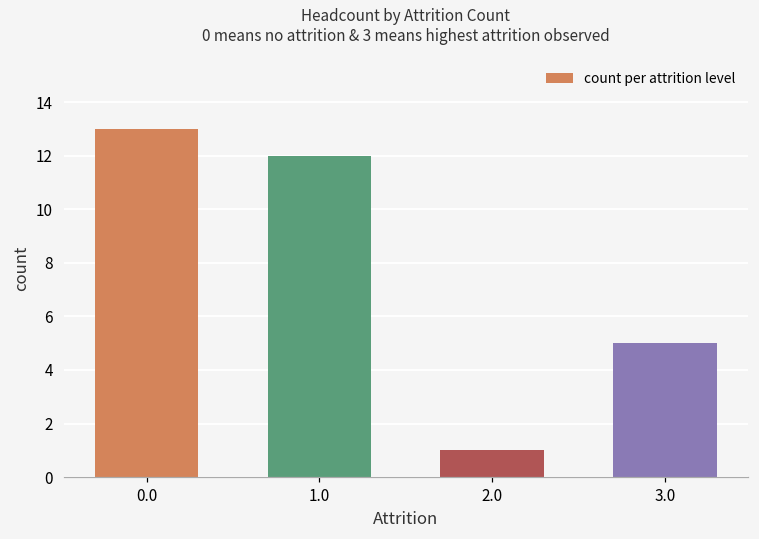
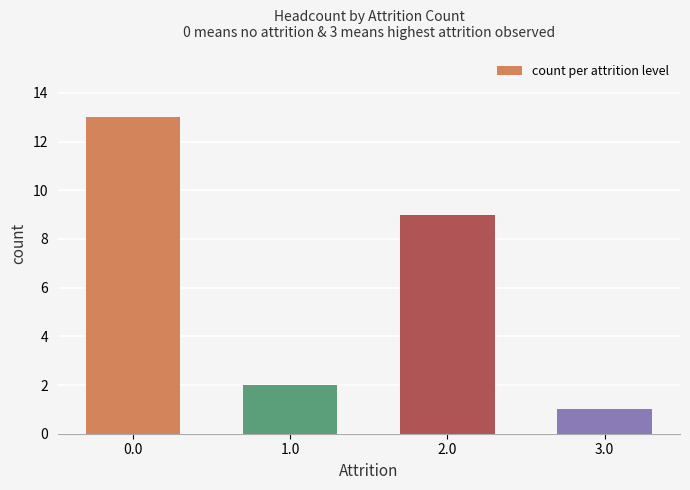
  {
    "0.0": 13,
-   "1.0": 12,
-   "2.0": 1,
-   "3.0": 5
+   "1.0": 2,
+   "2.0": 9,
+   "3.0": 1
  }
